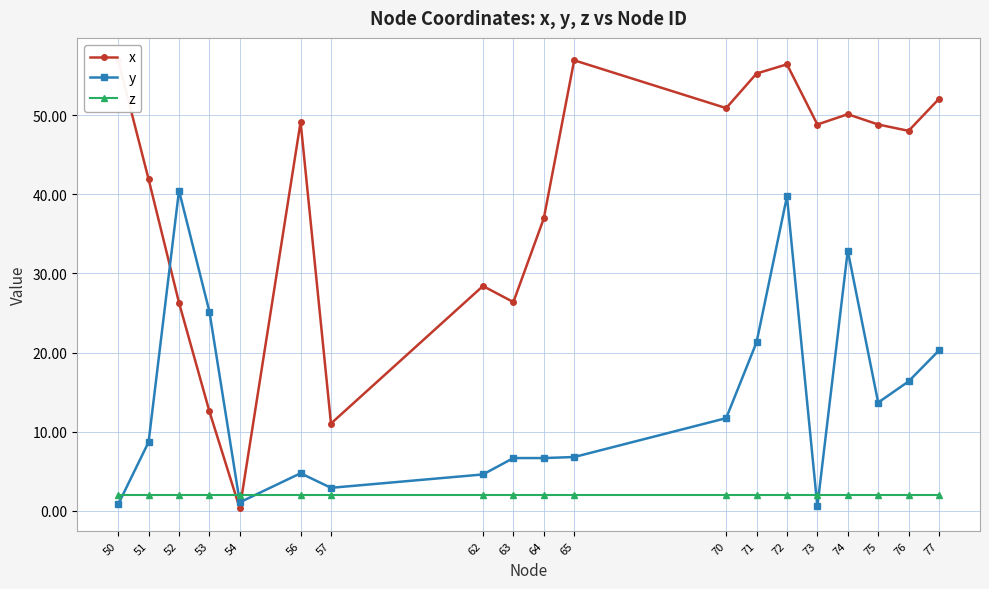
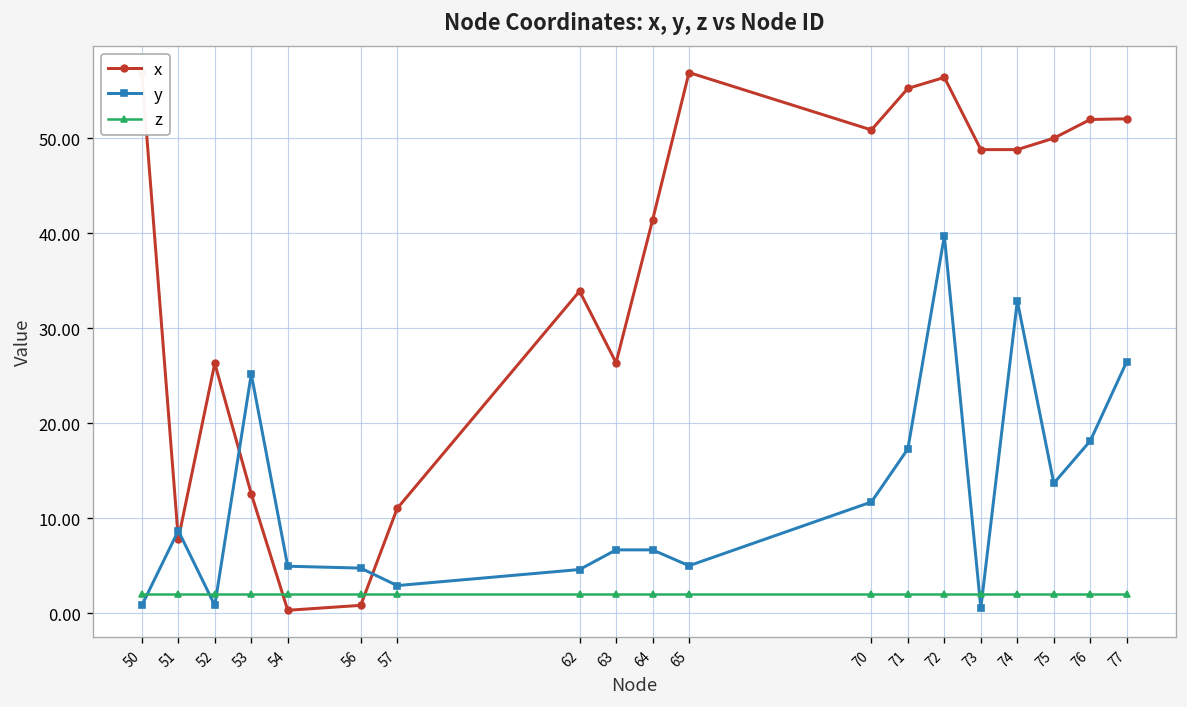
  {
    "x": {
-     "51": 42,
+     "51": 8,
      "52": 26,
      "53": 13,
      "54": 0,
-     "56": 49,
+     "56": 1,
      "57": 11,
-     "62": 28,
+     "62": 34,
      "63": 26,
-     "64": 37,
+     "64": 41,
      "65": 57,
      "70": 51,
      "71": 55,
      "72": 56,
      "73": 49,
-     "74": 50,
-     "75": 49,
-     "76": 48,
+     "74": 49,
+     "75": 50,
+     "76": 52,
      "77": 52
    },
    "y": {
      "50": 1,
      "51": 9,
-     "52": 40,
+     "52": 1,
      "53": 25,
-     "54": 1,
+     "54": 5,
      "56": 5,
      "57": 3,
      "62": 5,
      "63": 7,
      "64": 7,
-     "65": 7,
+     "65": 5,
      "70": 12,
-     "71": 21,
+     "71": 17,
      "72": 40,
      "73": 1,
      "74": 33,
      "75": 14,
-     "76": 16,
-     "77": 20
+     "76": 18,
+     "77": 26
    },
    "z": {
      "50": 2,
      "51": 2,
      "52": 2,
      "53": 2,
      "54": 2,
      "56": 2,
      "57": 2,
      "62": 2,
      "63": 2,
      "64": 2,
      "65": 2,
      "70": 2,
      "71": 2,
      "72": 2,
      "73": 2,
      "74": 2,
      "75": 2,
      "76": 2,
      "77": 2
    }
  }
